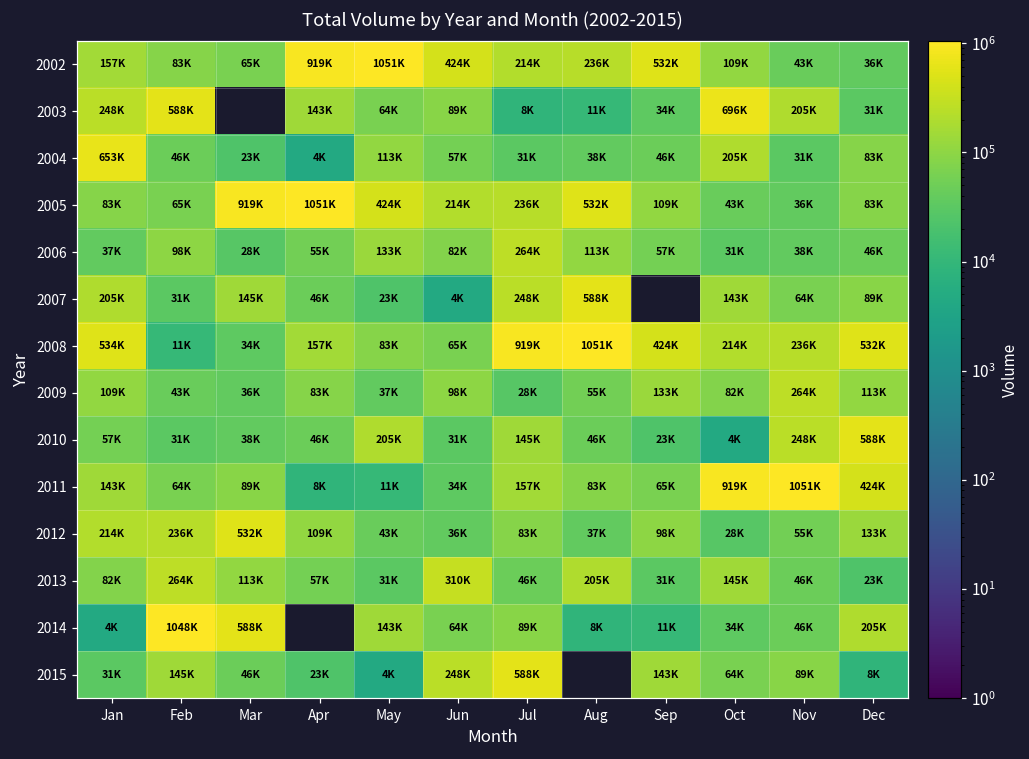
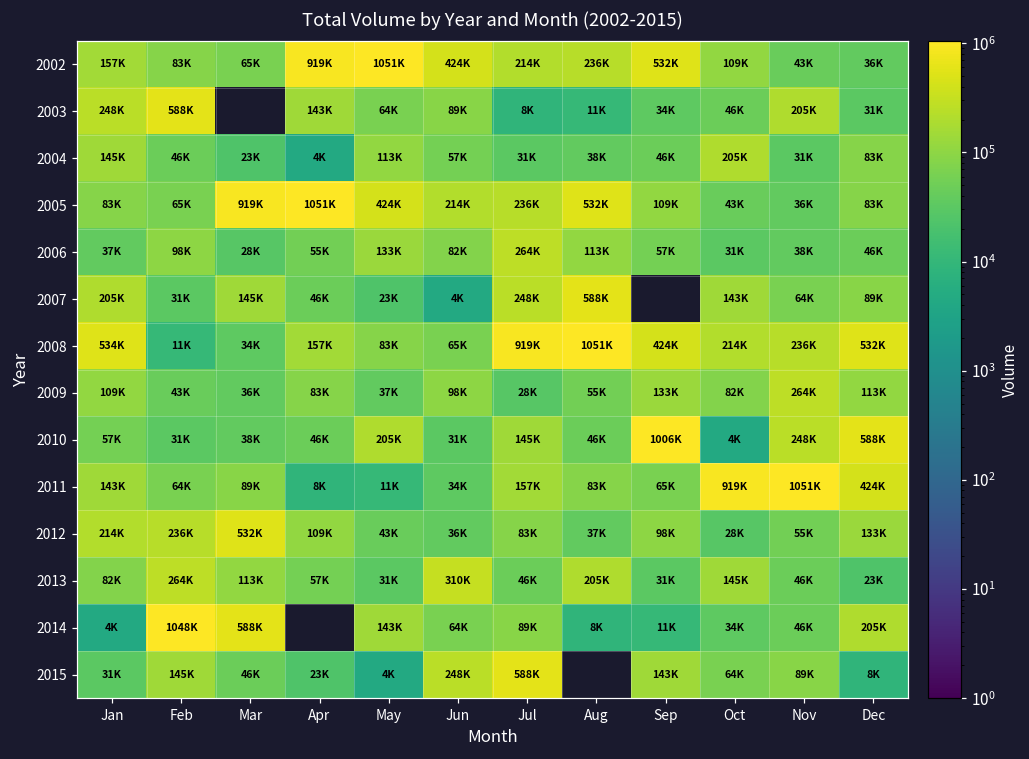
  {
    "2002": {
      "Jan": "157K",
      "Feb": "83K",
      "Mar": "65K",
      "Apr": "919K",
      "May": "1051K",
      "Jun": "424K",
      "Jul": "214K",
      "Aug": "236K",
      "Sep": "532K",
      "Oct": "109K",
      "Nov": "43K",
      "Dec": "36K"
    },
    "2003": {
      "Jan": "248K",
      "Feb": "588K",
      "Apr": "143K",
      "May": "64K",
      "Jun": "89K",
      "Jul": "8K",
      "Aug": "11K",
      "Sep": "34K",
-     "Oct": "696K",
+     "Oct": "46K",
      "Nov": "205K",
      "Dec": "31K"
    },
    "2004": {
-     "Jan": "653K",
+     "Jan": "145K",
      "Feb": "46K",
      "Mar": "23K",
      "Apr": "4K",
      "May": "113K",
      "Jun": "57K",
      "Jul": "31K",
      "Aug": "38K",
      "Sep": "46K",
      "Oct": "205K",
      "Nov": "31K",
      "Dec": "83K"
    },
    "2005": {
      "Jan": "83K",
      "Feb": "65K",
      "Mar": "919K",
      "Apr": "1051K",
      "May": "424K",
      "Jun": "214K",
      "Jul": "236K",
      "Aug": "532K",
      "Sep": "109K",
      "Oct": "43K",
      "Nov": "36K",
      "Dec": "83K"
    },
    "2006": {
      "Jan": "37K",
      "Feb": "98K",
      "Mar": "28K",
      "Apr": "55K",
      "May": "133K",
      "Jun": "82K",
      "Jul": "264K",
      "Aug": "113K",
      "Sep": "57K",
      "Oct": "31K",
      "Nov": "38K",
      "Dec": "46K"
    },
    "2007": {
      "Jan": "205K",
      "Feb": "31K",
      "Mar": "145K",
      "Apr": "46K",
      "May": "23K",
      "Jun": "4K",
      "Jul": "248K",
      "Aug": "588K",
      "Oct": "143K",
      "Nov": "64K",
      "Dec": "89K"
    },
    "2008": {
      "Jan": "534K",
      "Feb": "11K",
      "Mar": "34K",
      "Apr": "157K",
      "May": "83K",
      "Jun": "65K",
      "Jul": "919K",
      "Aug": "1051K",
      "Sep": "424K",
      "Oct": "214K",
      "Nov": "236K",
      "Dec": "532K"
    },
    "2009": {
      "Jan": "109K",
      "Feb": "43K",
      "Mar": "36K",
      "Apr": "83K",
      "May": "37K",
      "Jun": "98K",
      "Jul": "28K",
      "Aug": "55K",
      "Sep": "133K",
      "Oct": "82K",
      "Nov": "264K",
      "Dec": "113K"
    },
    "2010": {
      "Jan": "57K",
      "Feb": "31K",
      "Mar": "38K",
      "Apr": "46K",
      "May": "205K",
      "Jun": "31K",
      "Jul": "145K",
      "Aug": "46K",
-     "Sep": "23K",
+     "Sep": "1006K",
      "Oct": "4K",
      "Nov": "248K",
      "Dec": "588K"
    },
    "2011": {
      "Jan": "143K",
      "Feb": "64K",
      "Mar": "89K",
      "Apr": "8K",
      "May": "11K",
      "Jun": "34K",
      "Jul": "157K",
      "Aug": "83K",
      "Sep": "65K",
      "Oct": "919K",
      "Nov": "1051K",
      "Dec": "424K"
    },
    "2012": {
      "Jan": "214K",
      "Feb": "236K",
      "Mar": "532K",
      "Apr": "109K",
      "May": "43K",
      "Jun": "36K",
      "Jul": "83K",
      "Aug": "37K",
      "Sep": "98K",
      "Oct": "28K",
      "Nov": "55K",
      "Dec": "133K"
    },
    "2013": {
      "Jan": "82K",
      "Feb": "264K",
      "Mar": "113K",
      "Apr": "57K",
      "May": "31K",
      "Jun": "310K",
      "Jul": "46K",
      "Aug": "205K",
      "Sep": "31K",
      "Oct": "145K",
      "Nov": "46K",
      "Dec": "23K"
    },
    "2014": {
      "Jan": "4K",
      "Feb": "1048K",
      "Mar": "588K",
      "May": "143K",
      "Jun": "64K",
      "Jul": "89K",
      "Aug": "8K",
      "Sep": "11K",
      "Oct": "34K",
      "Nov": "46K",
      "Dec": "205K"
    },
    "2015": {
      "Jan": "31K",
      "Feb": "145K",
      "Mar": "46K",
      "Apr": "23K",
      "May": "4K",
      "Jun": "248K",
      "Jul": "588K",
      "Sep": "143K",
      "Oct": "64K",
      "Nov": "89K",
      "Dec": "8K"
    }
  }
